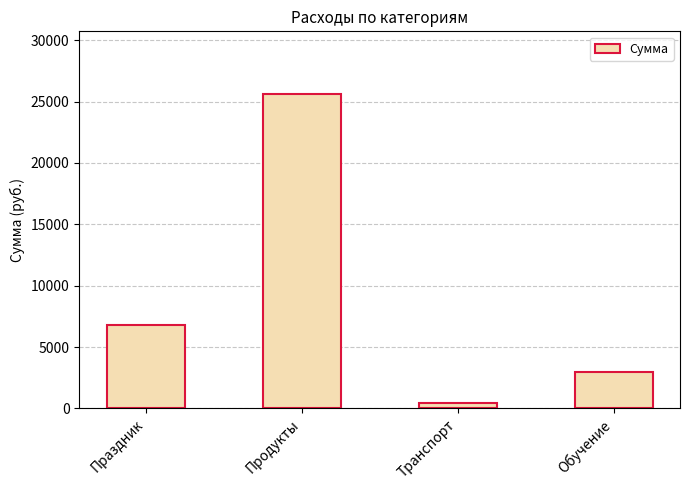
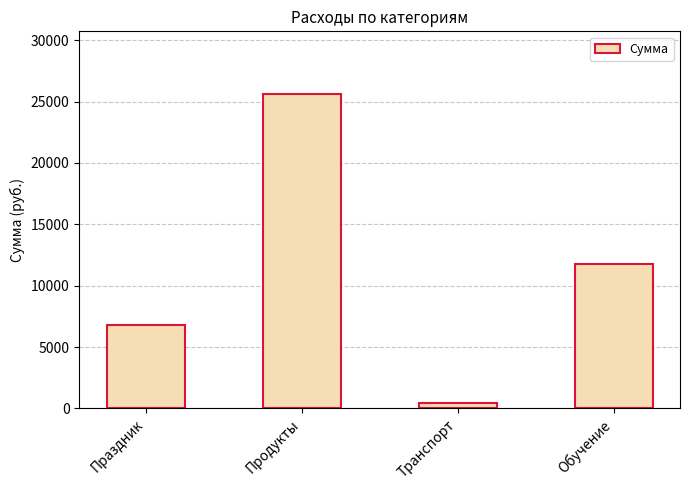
  {
    "Праздник": 6800,
    "Продукты": 25600,
    "Транспорт": 400,
-   "Обучение": 3000
+   "Обучение": 11800
  }
